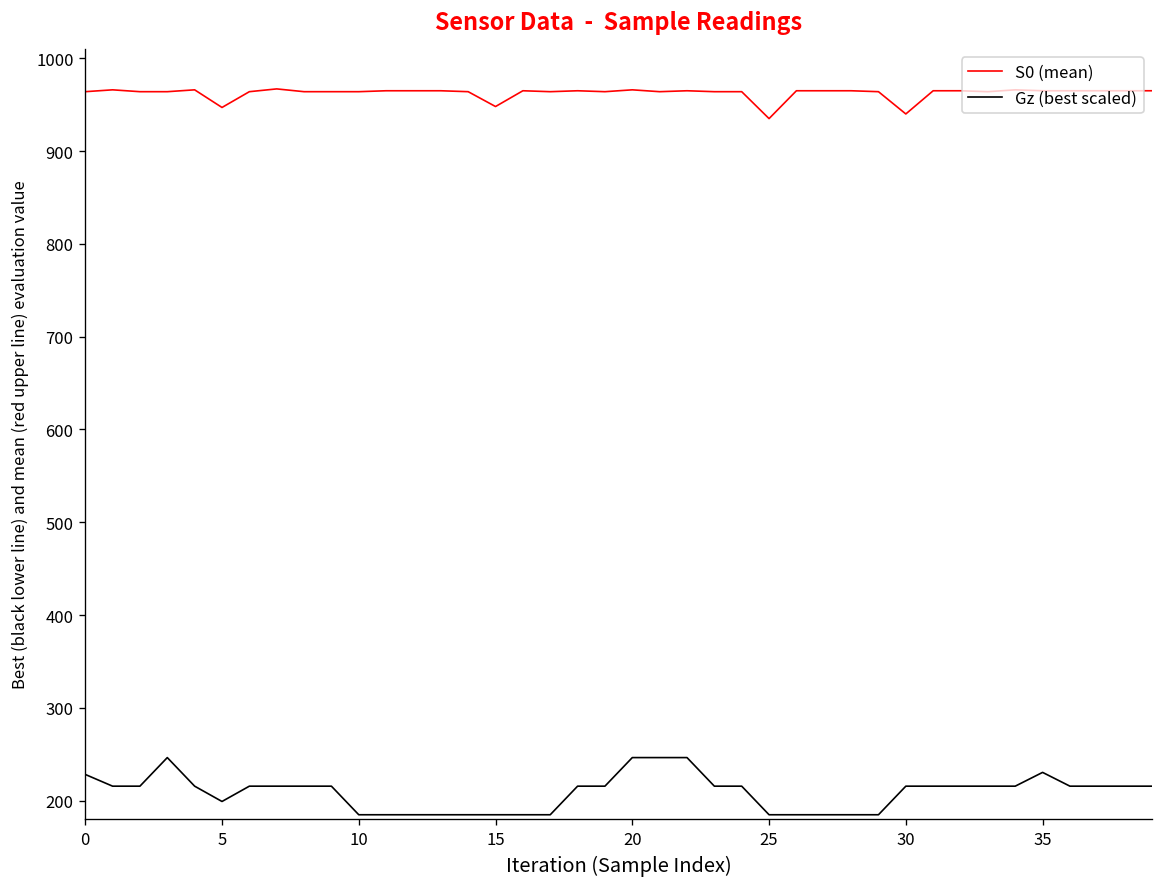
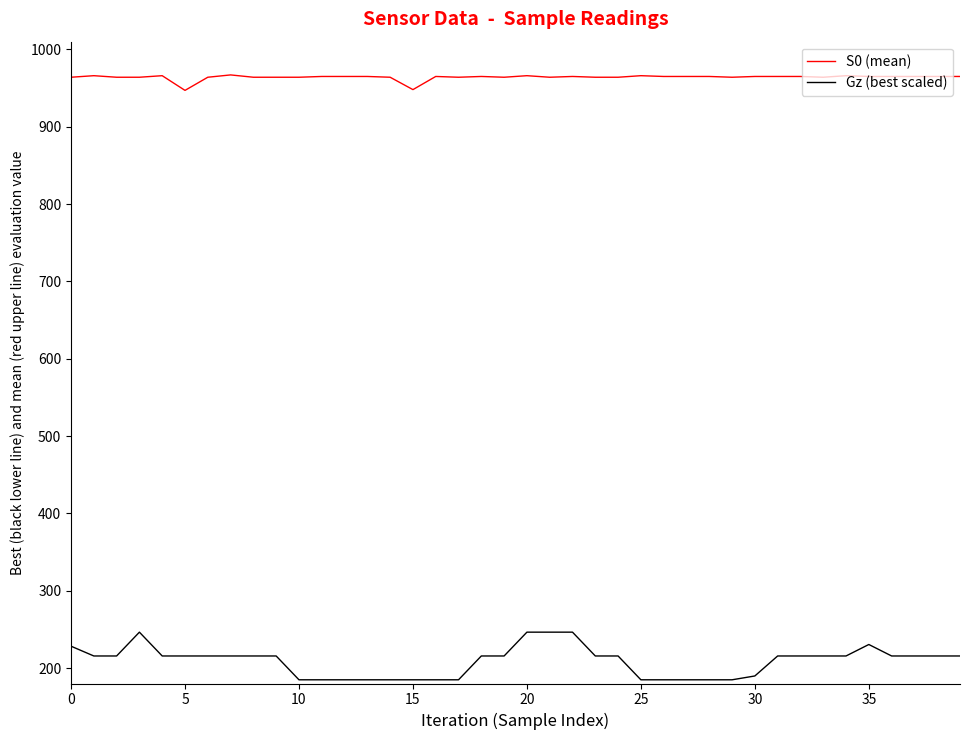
  {
    "S0 (mean)": {
      "0": 960,
      "5": 950,
      "10": 960,
      "15": 950,
      "20": 970,
-     "25": 940,
-     "30": 940
+     "25": 970,
+     "30": 970
    },
    "Gz (best scaled)": {
      "0": 230,
-     "5": 200,
+     "5": 220,
      "10": 180,
      "15": 180,
      "20": 250,
      "25": 180,
-     "30": 220,
+     "30": 190,
      "35": 230
    }
  }
